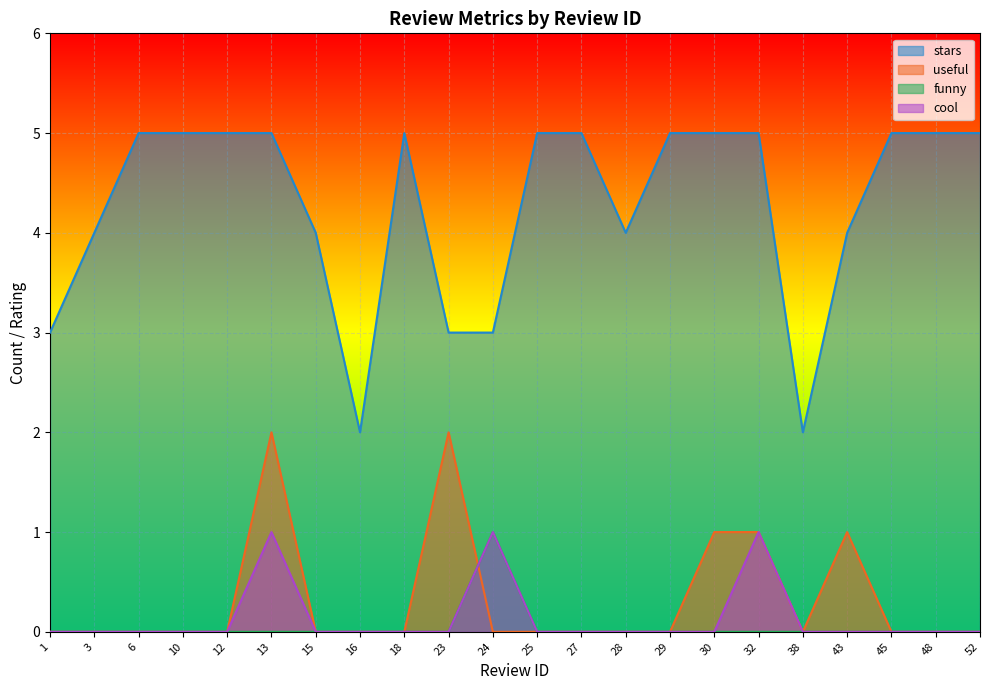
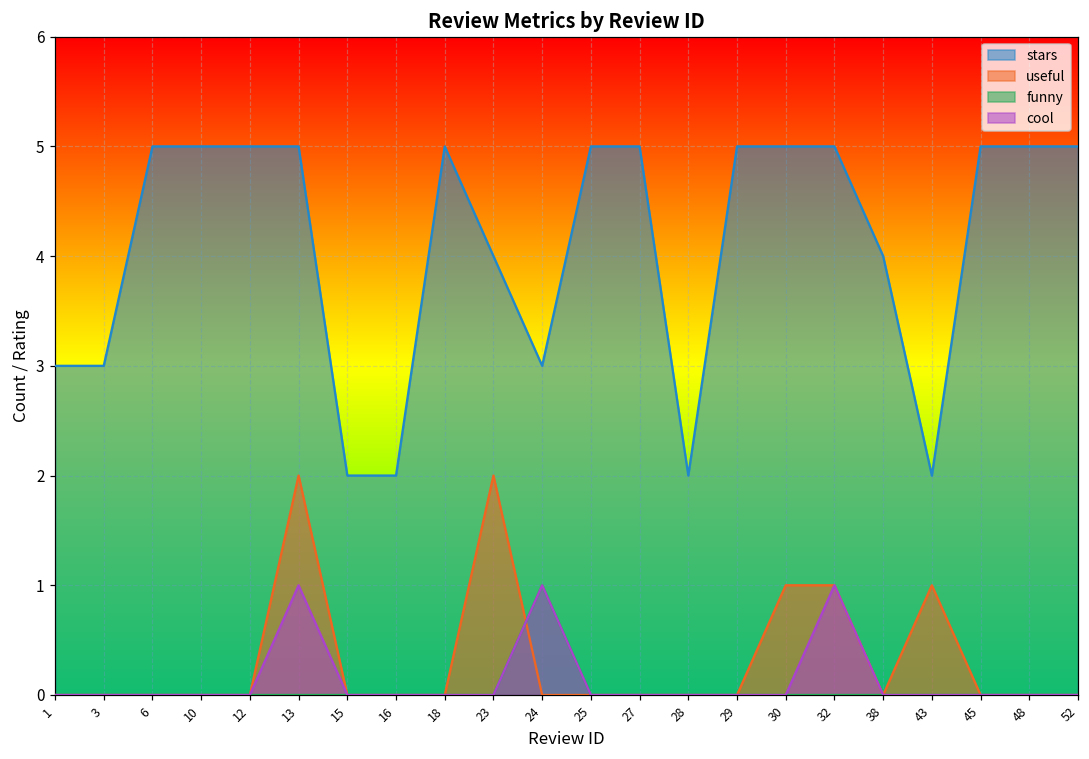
  {
    "stars": {
      "1": 3,
-     "3": 4,
+     "3": 3,
      "6": 5,
      "10": 5,
      "12": 5,
      "13": 5,
-     "15": 4,
+     "15": 2,
      "16": 2,
      "18": 5,
-     "23": 3,
+     "23": 4,
      "24": 3,
      "25": 5,
      "27": 5,
-     "28": 4,
+     "28": 2,
      "29": 5,
      "30": 5,
      "32": 5,
-     "38": 2,
-     "43": 4,
+     "38": 4,
+     "43": 2,
      "45": 5,
      "48": 5,
      "52": 5
    },
    "useful": {
      "13": 2,
      "23": 2,
      "24": 0,
      "30": 1,
      "43": 1
    },
    "funny": {
      "13": 0,
      "32": 0
    },
    "cool": {
      "13": 1
    }
  }
